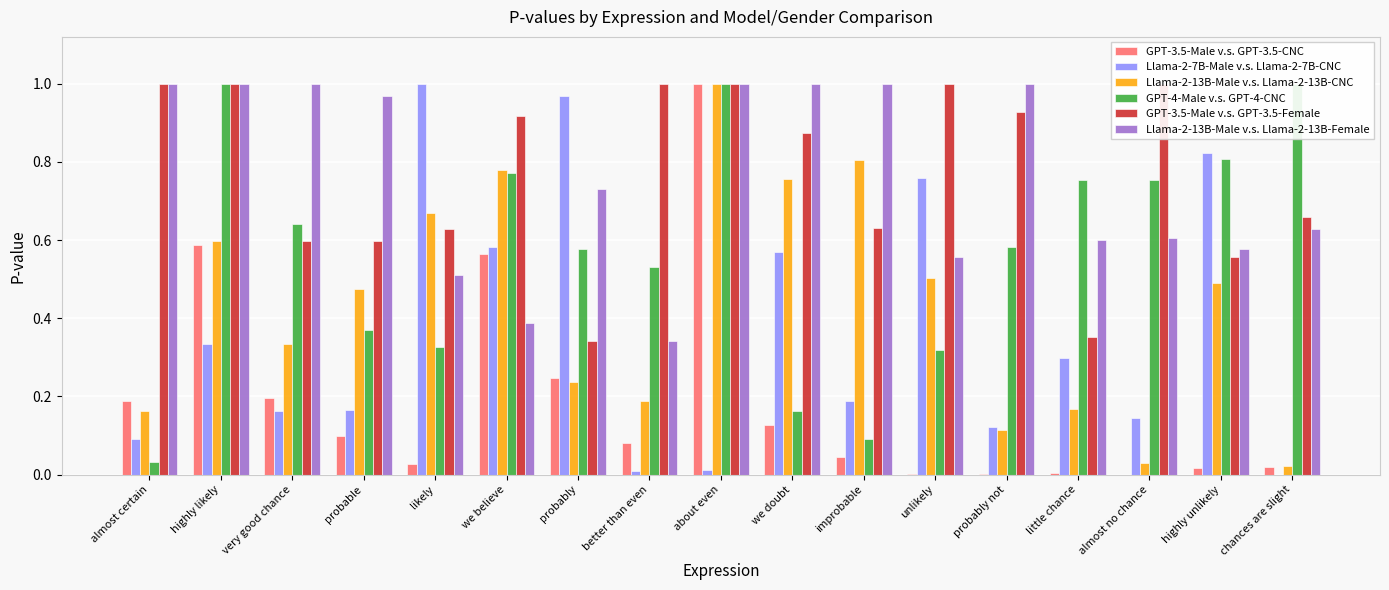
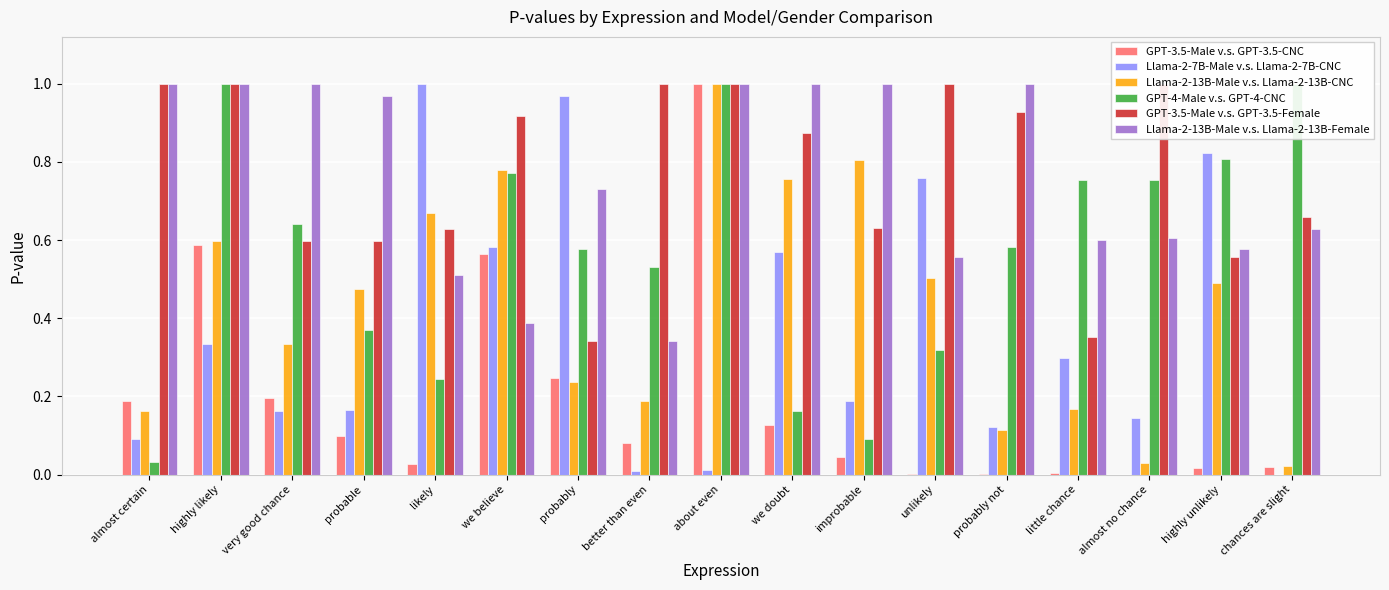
  {
    "GPT-3.5-Male v.s. GPT-3.5-CNC": {
      "almost certain": 0.19,
      "highly likely": 0.59,
      "very good chance": 0.20,
      "probable": 0.10,
      "likely": 0.03,
      "we believe": 0.56,
      "probably": 0.25,
      "better than even": 0.08,
      "about even": 1.00,
      "we doubt": 0.13,
      "improbable": 0.05,
      "almost no chance": 0.00,
      "highly unlikely": 0.02,
      "chances are slight": 0.02
    },
    "Llama-2-7B-Male v.s. Llama-2-7B-CNC": {
      "almost certain": 0.09,
      "highly likely": 0.33,
      "very good chance": 0.16,
      "probable": 0.17,
      "likely": 1.00,
      "we believe": 0.58,
      "probably": 0.97,
      "better than even": 0.01,
      "about even": 0.01,
      "we doubt": 0.57,
      "improbable": 0.19,
      "unlikely": 0.76,
      "probably not": 0.12,
      "little chance": 0.30,
      "almost no chance": 0.15,
      "highly unlikely": 0.82,
      "chances are slight": 0.00
    },
    "Llama-2-13B-Male v.s. Llama-2-13B-CNC": {
      "almost certain": 0.16,
      "highly likely": 0.60,
      "very good chance": 0.33,
      "probable": 0.48,
      "likely": 0.67,
      "we believe": 0.78,
      "probably": 0.24,
      "better than even": 0.19,
      "about even": 1.00,
      "we doubt": 0.76,
      "improbable": 0.80,
      "unlikely": 0.50,
      "probably not": 0.11,
      "little chance": 0.17,
      "almost no chance": 0.03,
      "highly unlikely": 0.49,
      "chances are slight": 0.02
    },
    "GPT-4-Male v.s. GPT-4-CNC": {
      "almost certain": 0.03,
      "highly likely": 1.00,
      "very good chance": 0.64,
      "probable": 0.37,
-     "likely": 0.33,
+     "likely": 0.25,
      "we believe": 0.77,
      "probably": 0.58,
      "better than even": 0.53,
      "about even": 1.00,
      "we doubt": 0.16,
      "improbable": 0.09,
      "unlikely": 0.32,
      "probably not": 0.58,
      "little chance": 0.76,
      "almost no chance": 0.76,
      "highly unlikely": 0.81
    },
    "GPT-3.5-Male v.s. GPT-3.5-Female": {
      "almost certain": 1.00,
      "highly likely": 1.00,
      "very good chance": 0.60,
      "probable": 0.60,
      "likely": 0.63,
      "we believe": 0.92,
      "probably": 0.34,
      "better than even": 1.00,
      "about even": 1.00,
      "we doubt": 0.87,
      "improbable": 0.63,
      "unlikely": 1.00,
      "probably not": 0.93,
      "little chance": 0.35,
      "highly unlikely": 0.56,
      "chances are slight": 0.66
    },
    "Llama-2-13B-Male v.s. Llama-2-13B-Female": {
      "almost certain": 1.00,
      "highly likely": 1.00,
      "very good chance": 1.00,
      "probable": 0.97,
      "likely": 0.51,
      "we believe": 0.39,
      "probably": 0.73,
      "better than even": 0.34,
      "about even": 1.00,
      "we doubt": 1.00,
      "improbable": 1.00,
      "unlikely": 0.56,
      "probably not": 1.00,
      "little chance": 0.60,
      "almost no chance": 0.61,
      "highly unlikely": 0.58,
      "chances are slight": 0.63
    }
  }
